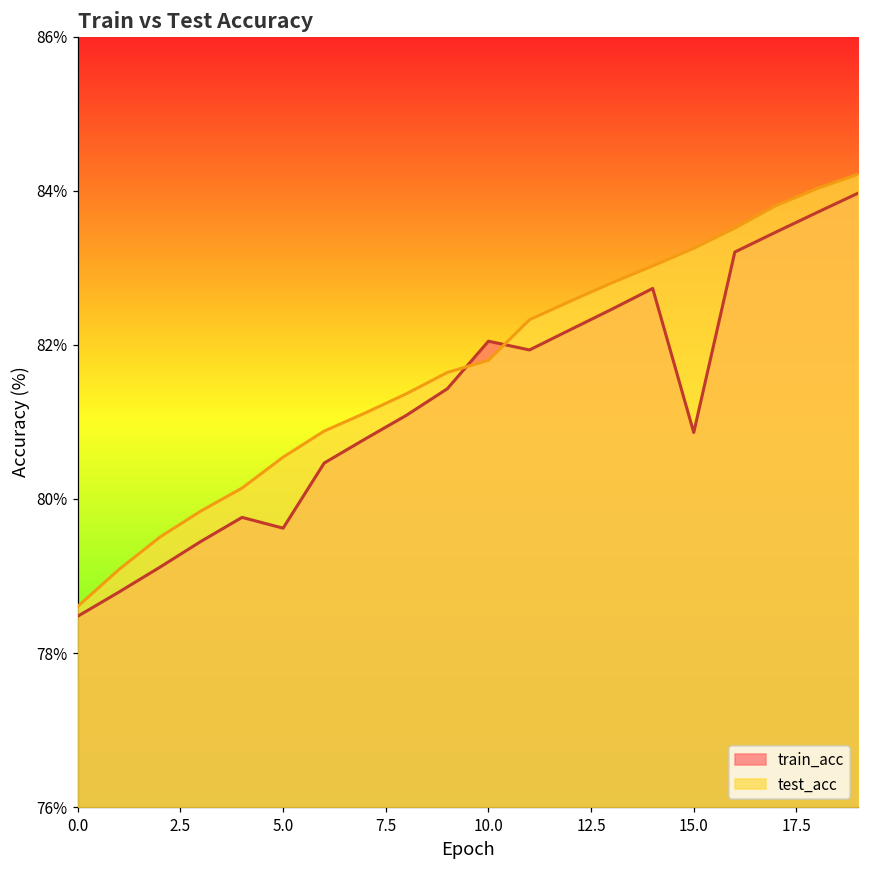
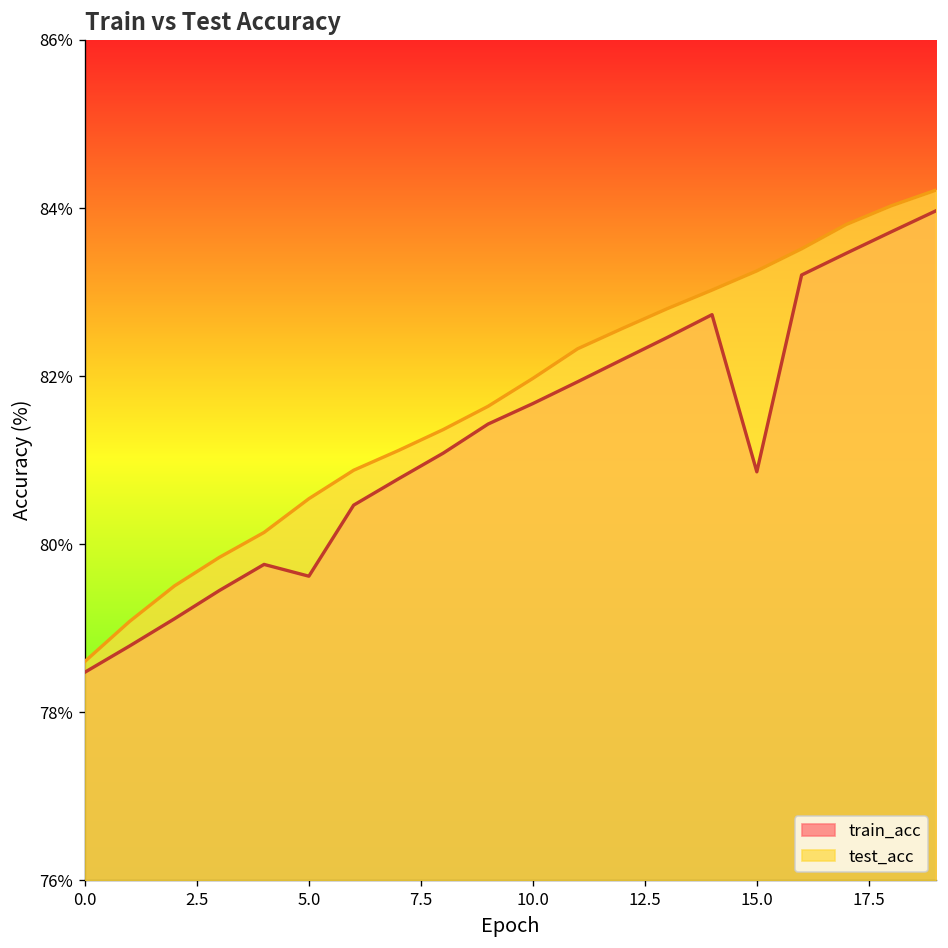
  {
    "train_acc": {
      "0.0": "78.5%",
      "5.0": "79.6%",
-     "10.0": "82.0%",
+     "10.0": "81.7%",
      "15.0": "80.9%"
    },
    "test_acc": {
      "0.0": "78.6%",
      "5.0": "80.5%",
-     "10.0": "81.8%",
+     "10.0": "82.0%",
      "15.0": "83.3%"
    }
  }
